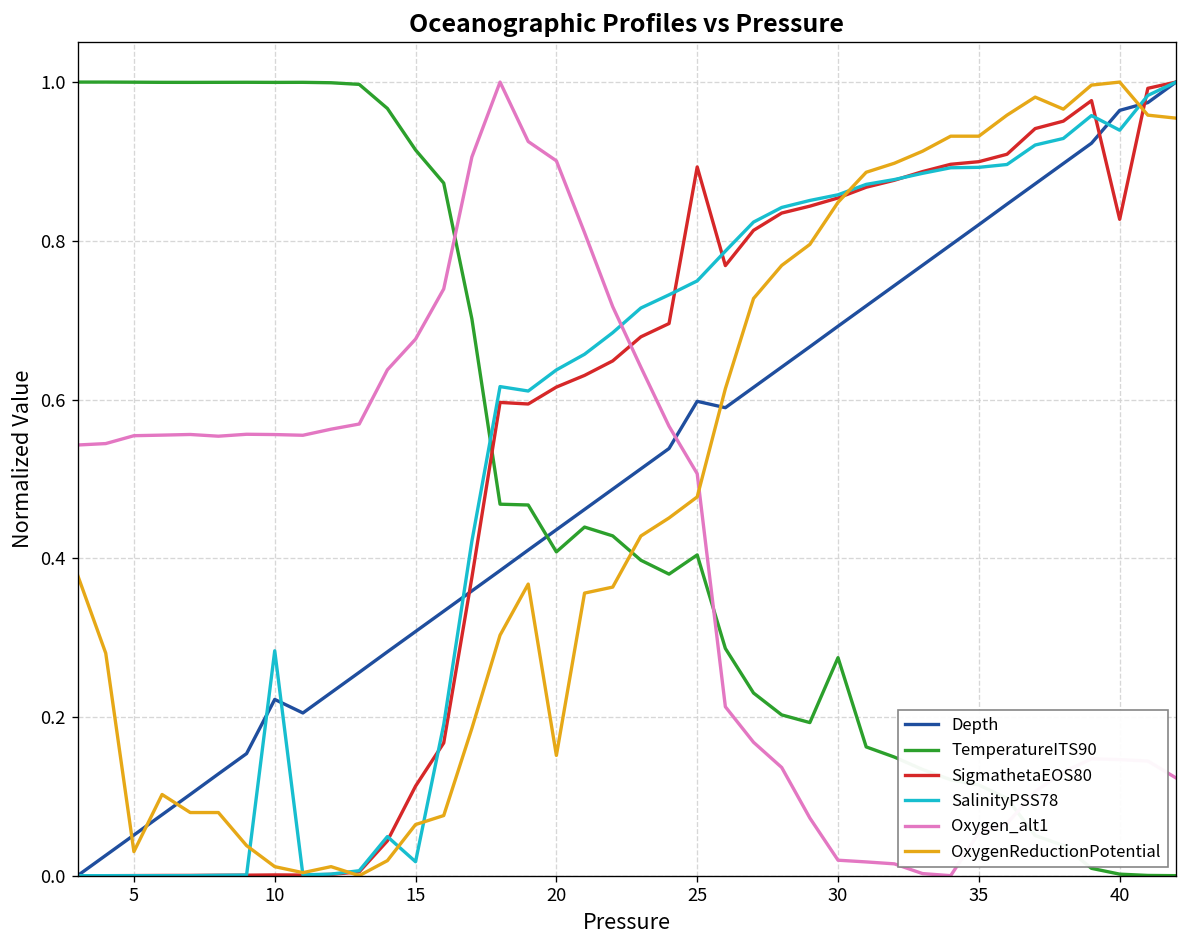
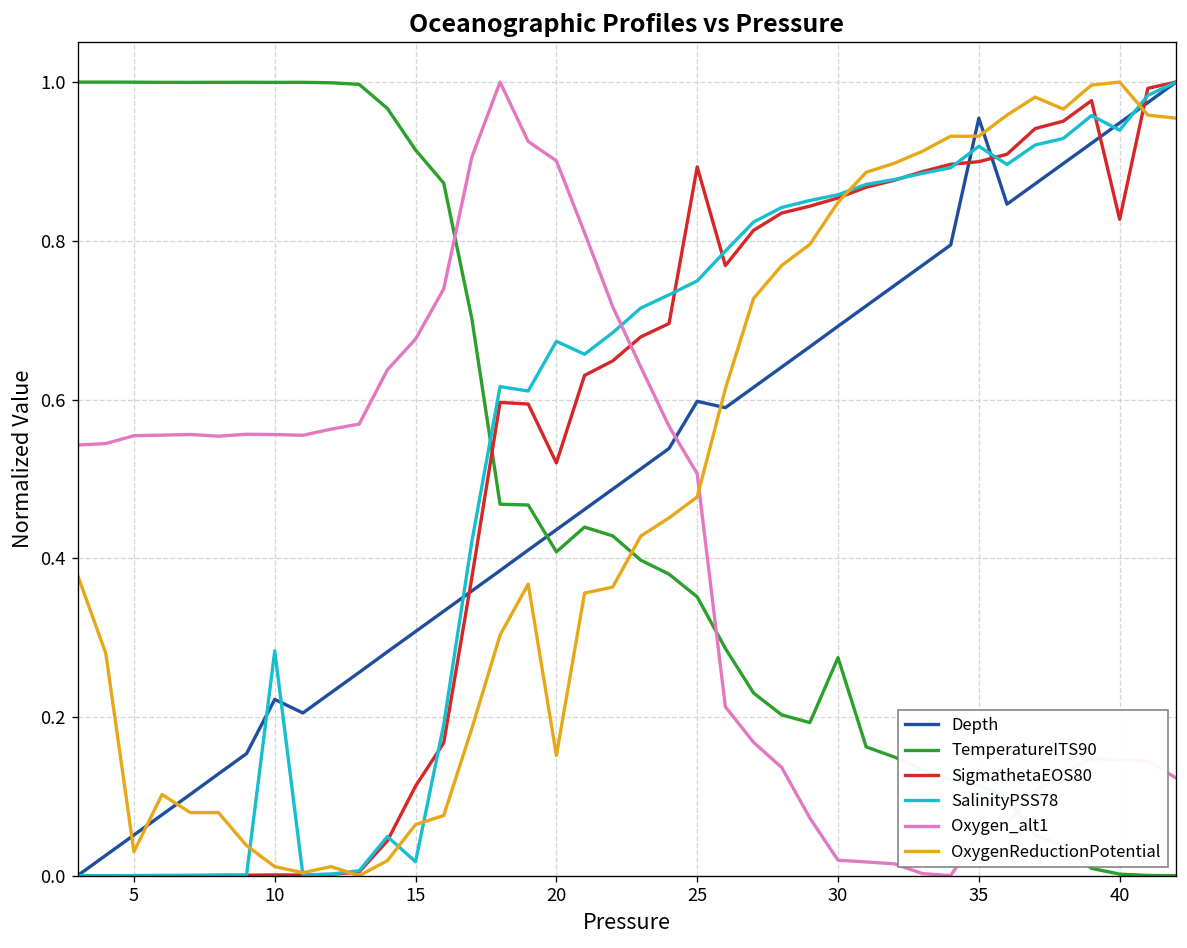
  {
    "Depth": {
      "5": 0.05,
      "10": 0.22,
      "15": 0.31,
      "20": 0.44,
      "25": 0.60,
      "30": 0.69,
-     "35": 0.82,
-     "40": 0.96
+     "35": 0.95,
+     "40": 0.95
    },
    "TemperatureITS90": {
      "5": 1.00,
      "10": 1.00,
      "15": 0.91,
      "20": 0.41,
-     "25": 0.40,
+     "25": 0.35,
      "30": 0.27,
      "40": 0.00
    },
    "SigmathetaEOS80": {
      "10": 0.00,
      "15": 0.11,
-     "20": 0.62,
+     "20": 0.52,
      "25": 0.89,
      "30": 0.85,
      "35": 0.90,
      "40": 0.83
    },
    "SalinityPSS78": {
      "10": 0.28,
      "15": 0.02,
-     "20": 0.64,
+     "20": 0.67,
      "25": 0.75,
      "30": 0.86,
-     "35": 0.89,
+     "35": 0.92,
      "40": 0.94
    },
    "Oxygen_alt1": {
      "5": 0.55,
      "10": 0.56,
      "15": 0.68,
      "20": 0.90,
      "25": 0.51,
      "30": 0.02
    },
    "OxygenReductionPotential": {
      "5": 0.03,
      "10": 0.01,
      "15": 0.06,
      "20": 0.15,
      "25": 0.48,
      "30": 0.85,
      "35": 0.93,
      "40": 1.00
    }
  }
